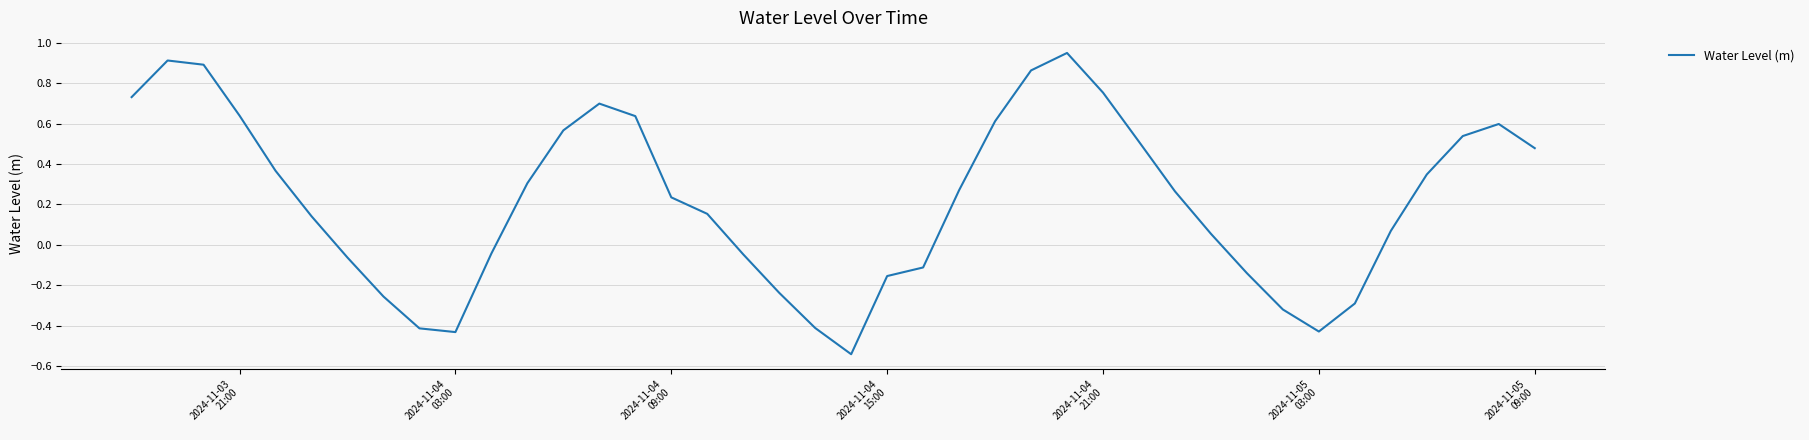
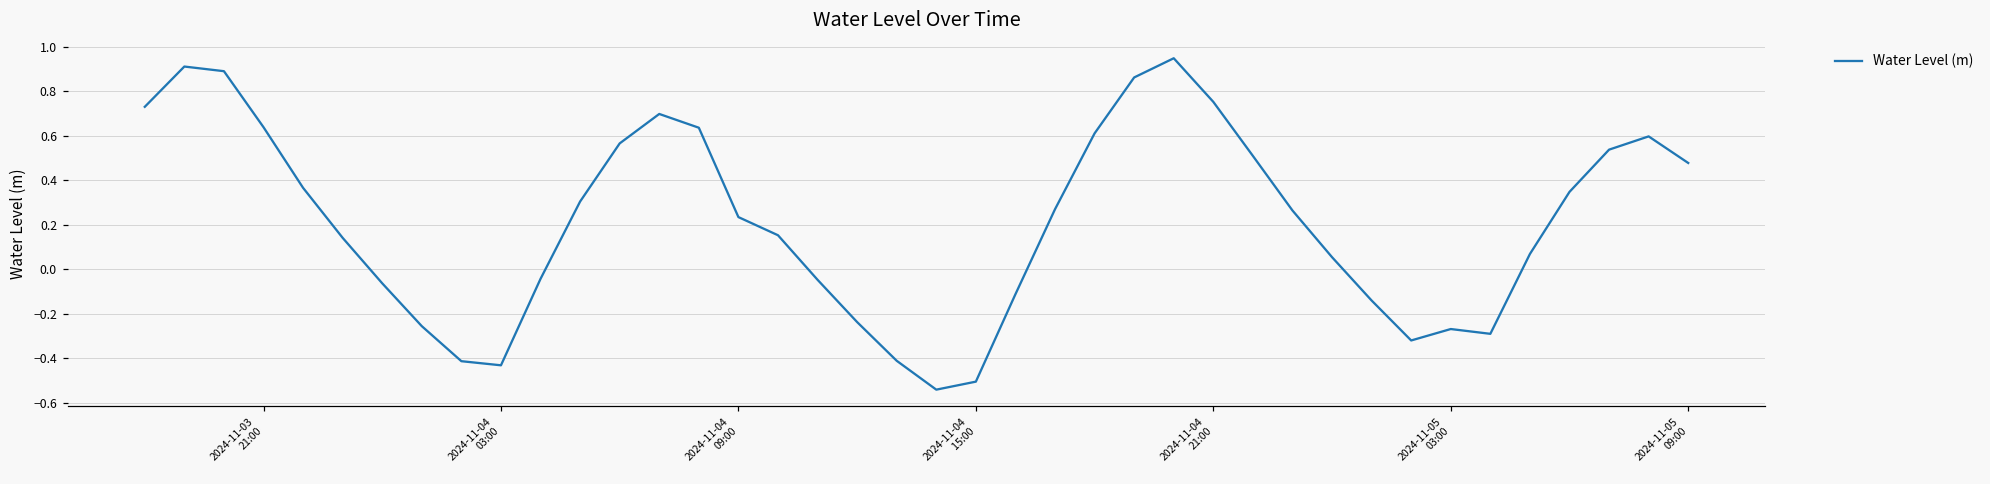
  {
    "2024-11-03 21:00": 0.64,
    "2024-11-04 03:00": -0.43,
    "2024-11-04 09:00": 0.23,
-   "2024-11-04 15:00": -0.15,
+   "2024-11-04 15:00": -0.51,
    "2024-11-04 21:00": 0.75,
-   "2024-11-05 03:00": -0.43,
+   "2024-11-05 03:00": -0.27,
    "2024-11-05 09:00": 0.48
  }
